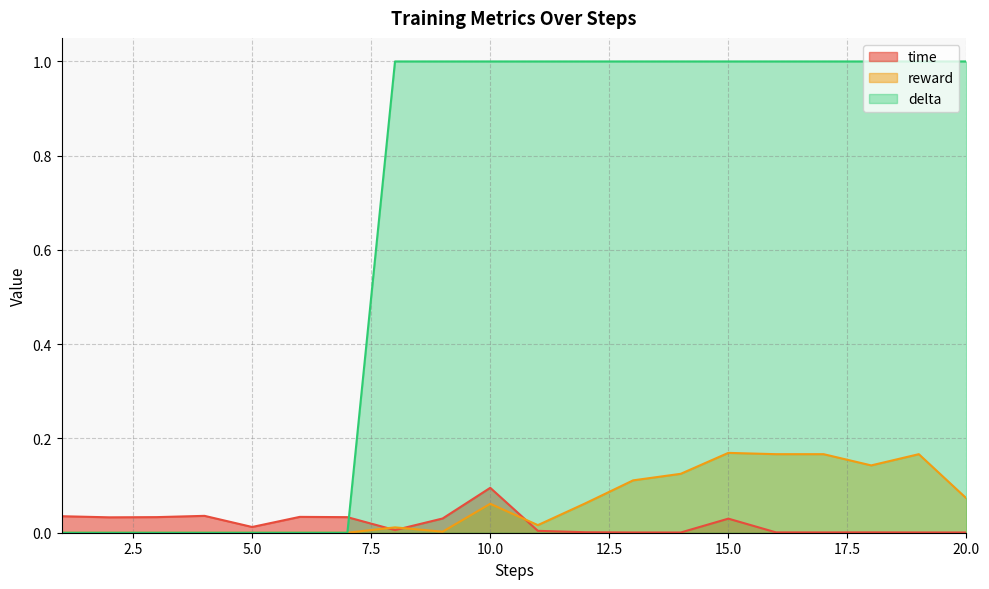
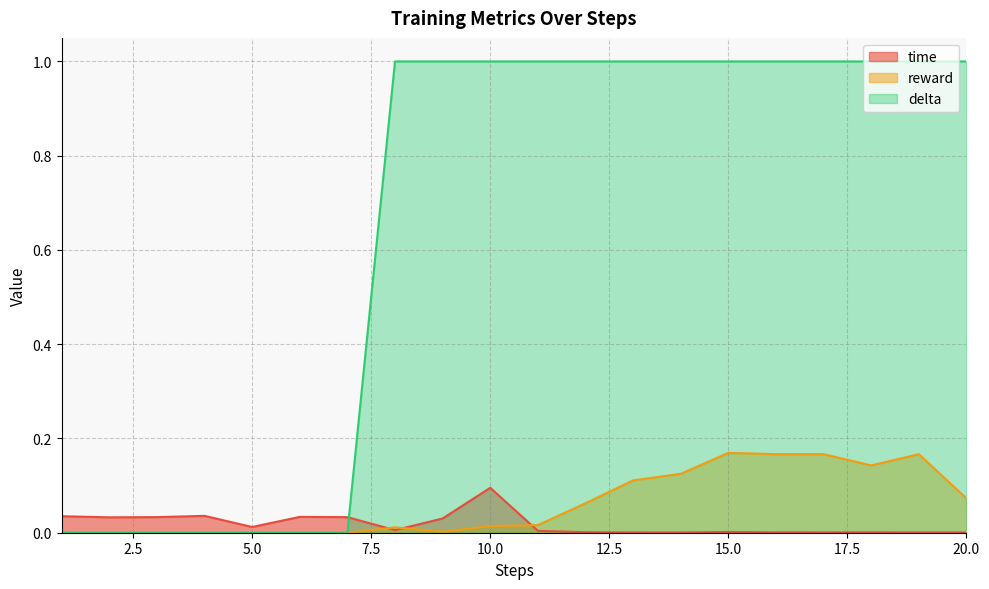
  {
    "time": {
      "5.0": 0.01,
      "10.0": 0.10,
-     "15.0": 0.03,
+     "15.0": 0.00,
      "20.0": 0.00
    },
    "reward": {
-     "10.0": 0.06,
+     "10.0": 0.01,
      "15.0": 0.17,
      "20.0": 0.07
    },
    "delta": {
      "10.0": 1.00,
      "15.0": 1.00,
      "20.0": 1.00
    }
  }
